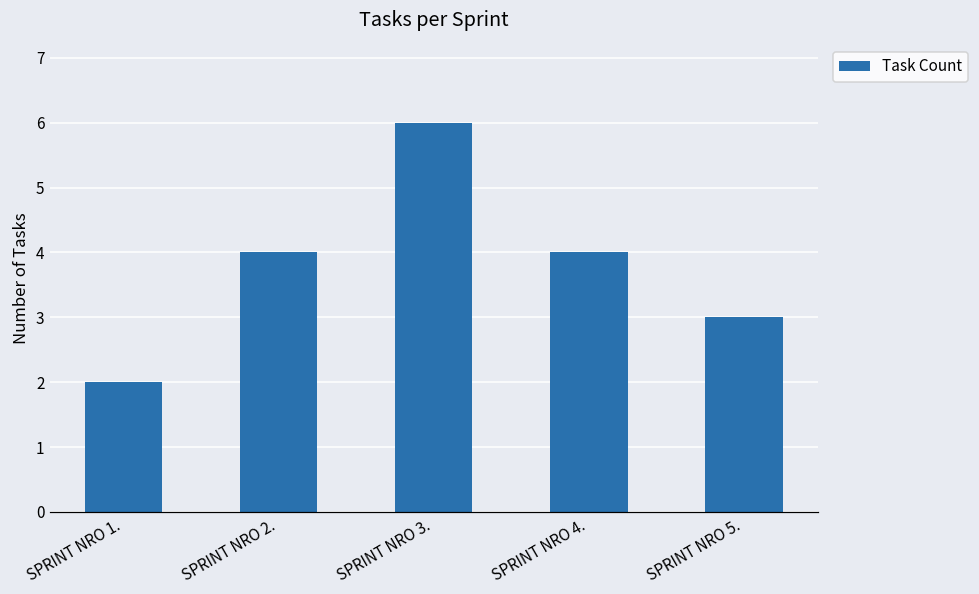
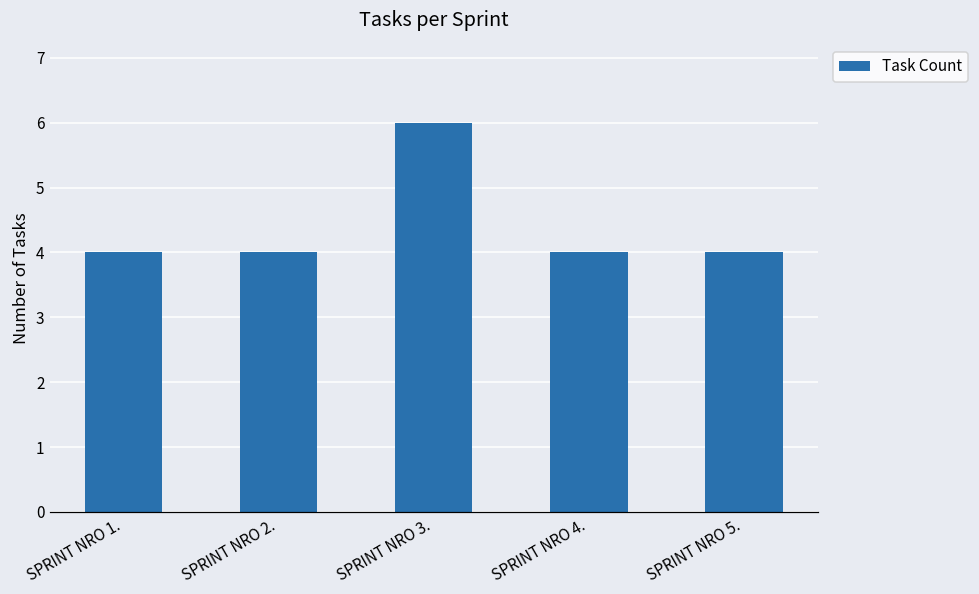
  {
-   "SPRINT NRO 1.": 2,
+   "SPRINT NRO 1.": 4,
    "SPRINT NRO 2.": 4,
    "SPRINT NRO 3.": 6,
    "SPRINT NRO 4.": 4,
-   "SPRINT NRO 5.": 3
+   "SPRINT NRO 5.": 4
  }
